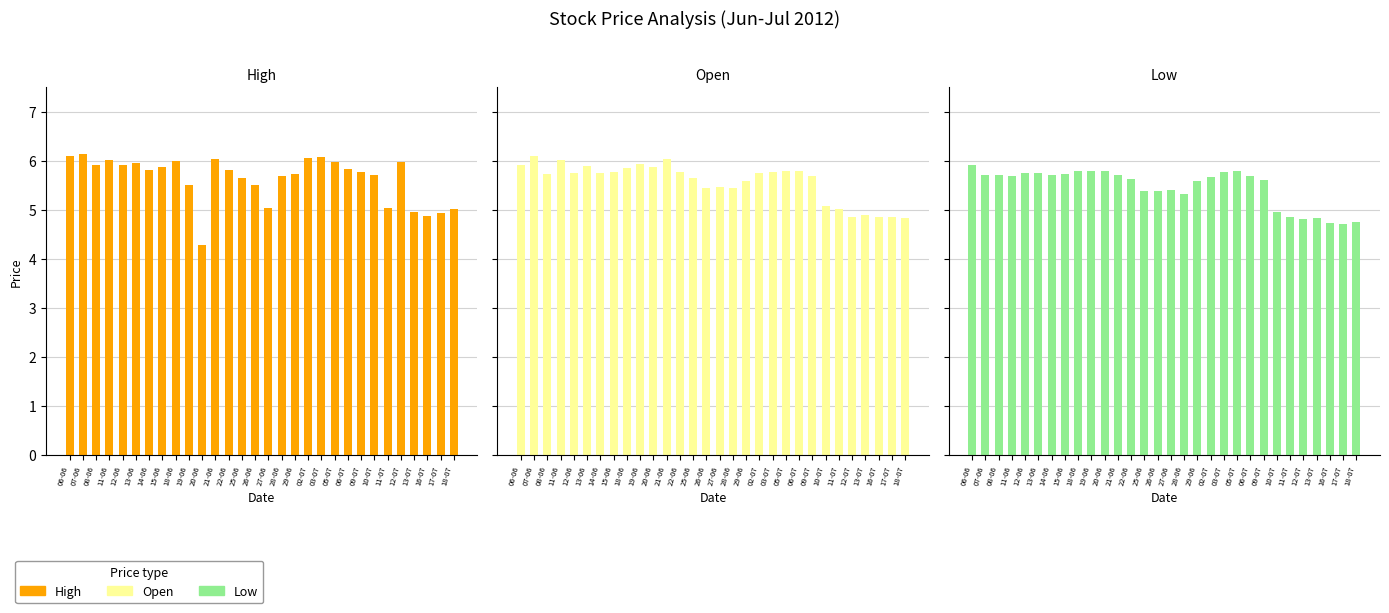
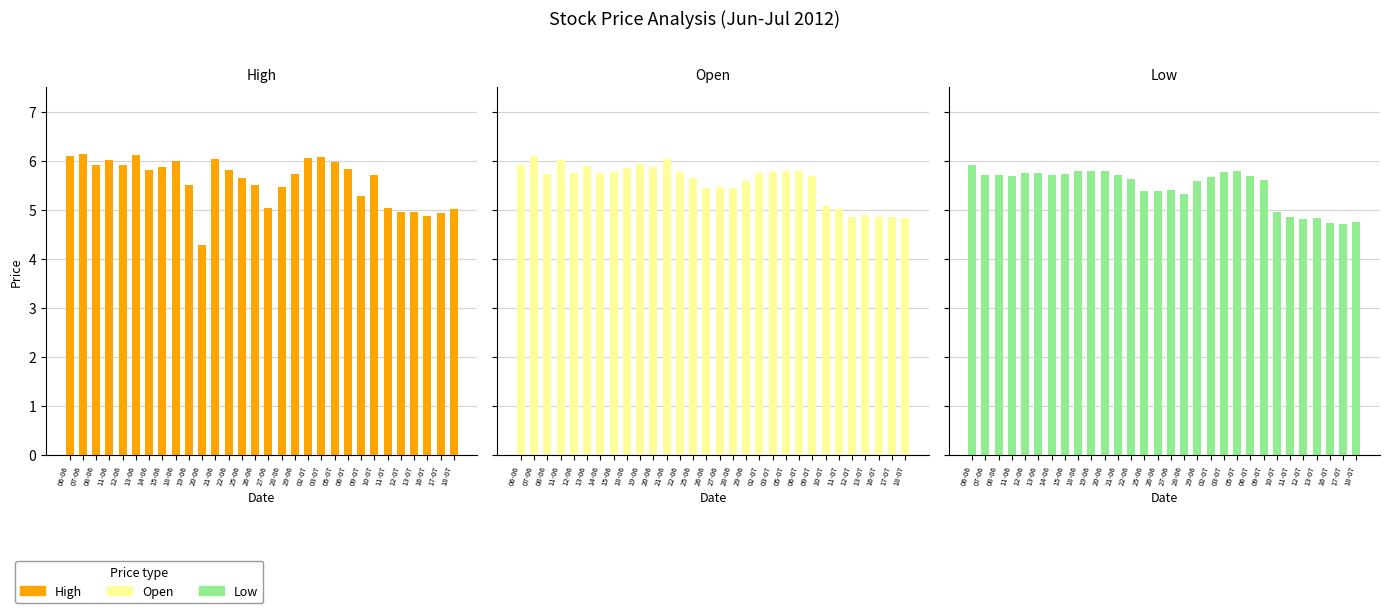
  {
    "High": {
      "06-06": 6.1,
      "07-06": 6.1,
      "08-06": 5.9,
      "11-06": 6.0,
      "12-06": 5.9,
-     "13-06": 6.0,
+     "13-06": 6.1,
      "14-06": 5.8,
      "15-06": 5.9,
      "18-06": 6.0,
      "19-06": 5.5,
      "20-06": 4.3,
      "21-06": 6.0,
      "22-06": 5.8,
      "25-06": 5.6,
      "26-06": 5.5,
      "27-06": 5.0,
-     "28-06": 5.7,
+     "28-06": 5.5,
      "29-06": 5.7,
      "02-07": 6.1,
      "03-07": 6.1,
      "05-07": 6.0,
      "06-07": 5.8,
-     "09-07": 5.8,
+     "09-07": 5.3,
      "10-07": 5.7,
      "11-07": 5.0,
-     "12-07": 6.0,
+     "12-07": 5.0,
      "13-07": 5.0,
      "16-07": 4.9,
      "17-07": 4.9,
      "18-07": 5.0
    }
  }
